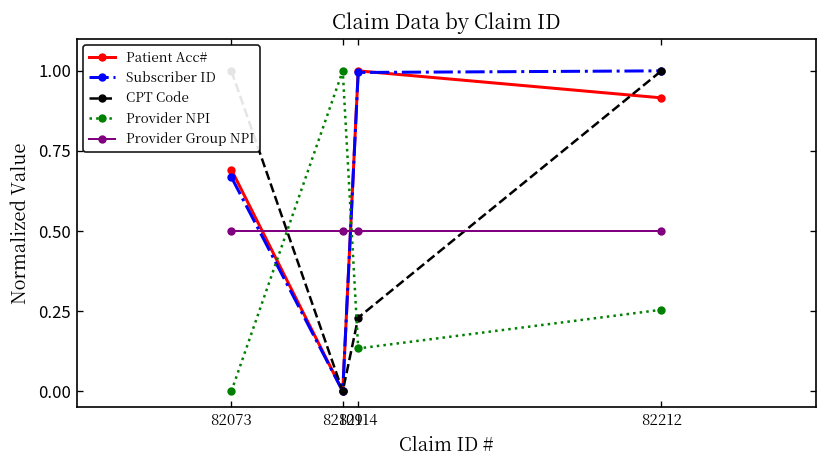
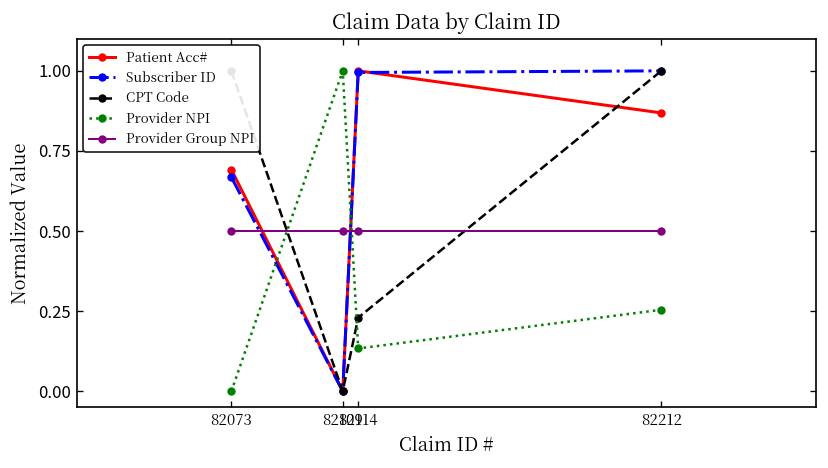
  {
    "Patient Acc#": {
      "82073": 0.69,
-     "82212": 0.92
+     "82212": 0.87
    },
    "Subscriber ID": {
      "82073": 0.67
    },
    "Provider NPI": {
      "82073": 0.00,
      "82212": 0.25
    },
    "Provider Group NPI": {
      "82073": 0.50,
      "82212": 0.50
    }
  }
